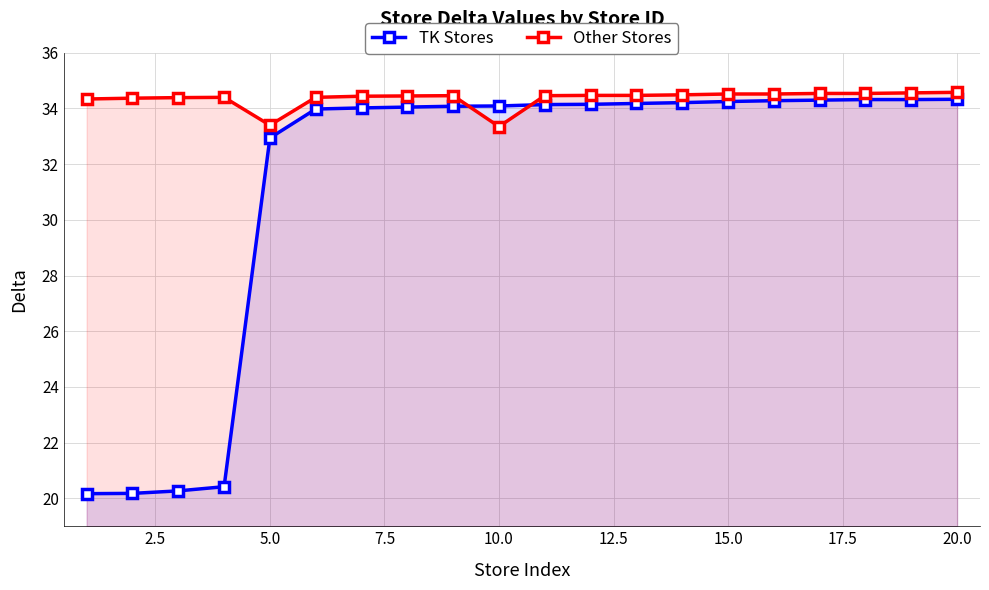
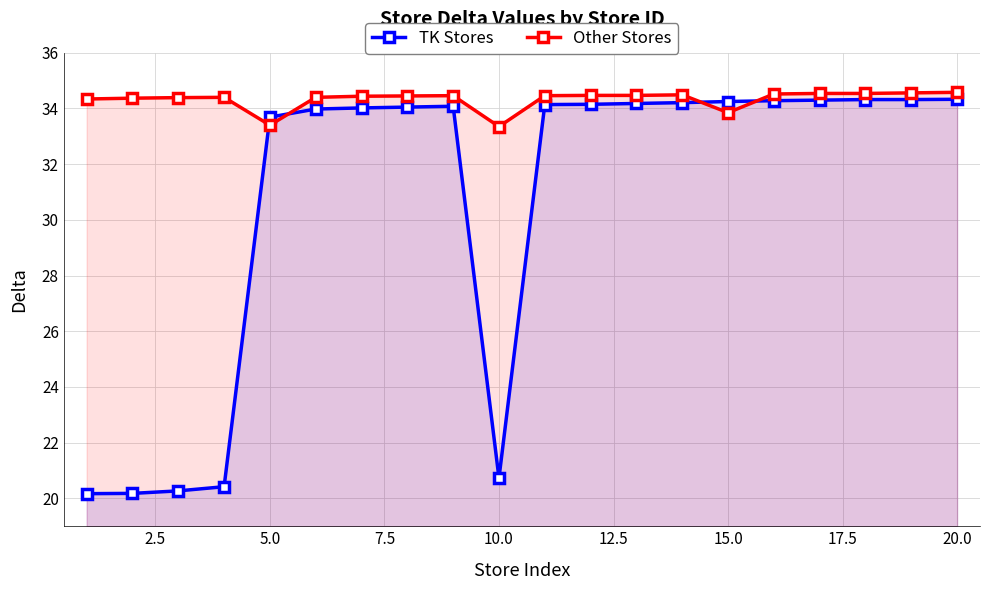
  {
    "TK Stores": {
-     "5.0": 32.9,
-     "10.0": 34.1,
+     "5.0": 33.7,
+     "10.0": 20.7,
      "15.0": 34.3,
      "20.0": 34.3
    },
    "Other Stores": {
      "5.0": 33.4,
      "10.0": 33.4,
-     "15.0": 34.5,
+     "15.0": 33.9,
      "20.0": 34.6
    }
  }
